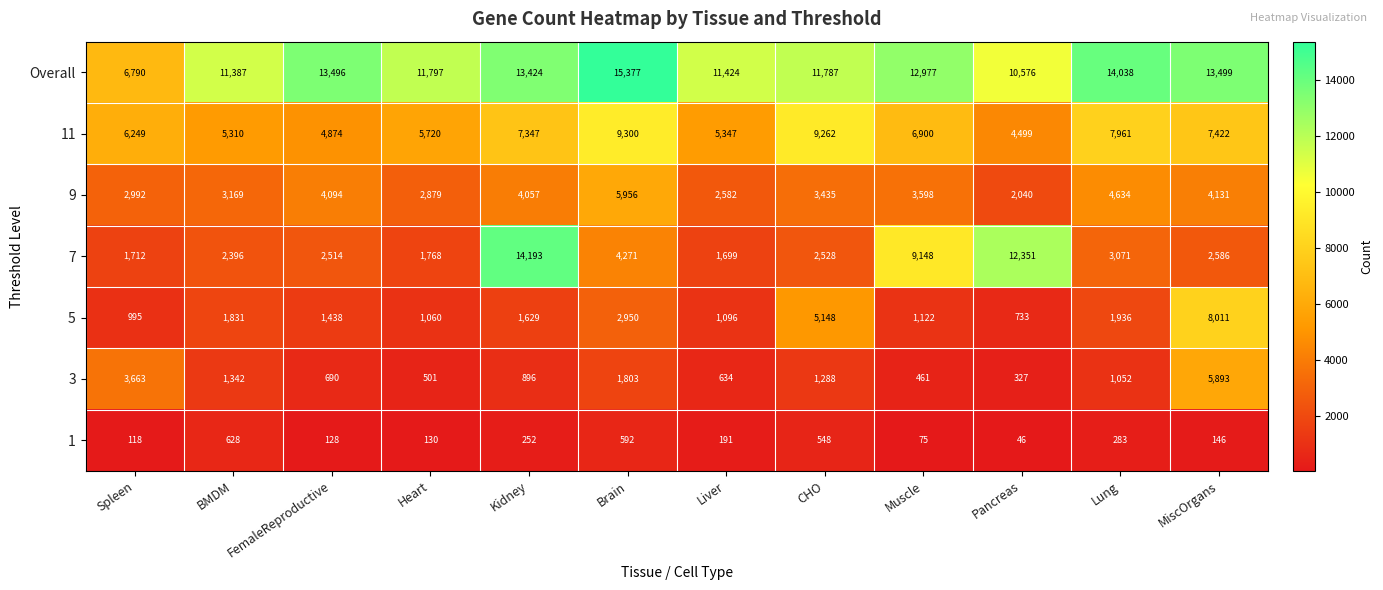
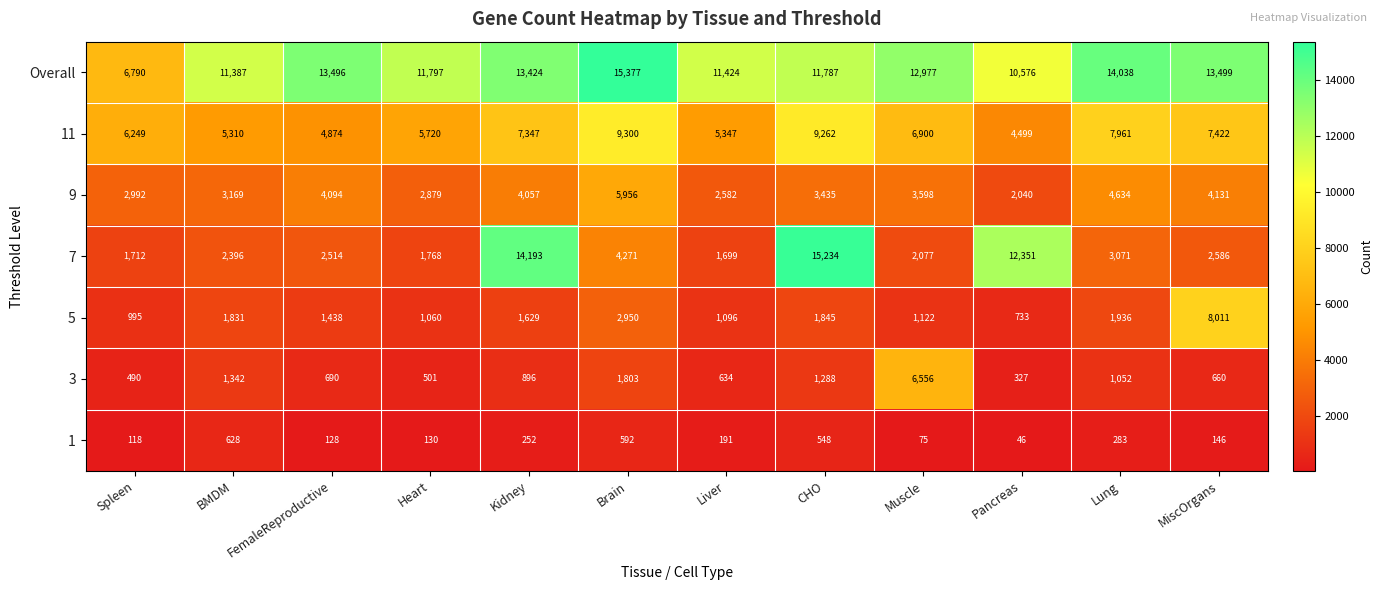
  {
    "Overall": {
      "Spleen": "6,790",
      "BMDM": "11,387",
      "FemaleReproductive": "13,496",
      "Heart": "11,797",
      "Kidney": "13,424",
      "Brain": "15,377",
      "Liver": "11,424",
      "CHO": "11,787",
      "Muscle": "12,977",
      "Pancreas": "10,576",
      "Lung": "14,038",
      "MiscOrgans": "13,499"
    },
    "11": {
      "Spleen": "6,249",
      "BMDM": "5,310",
      "FemaleReproductive": "4,874",
      "Heart": "5,720",
      "Kidney": "7,347",
      "Brain": "9,300",
      "Liver": "5,347",
      "CHO": "9,262",
      "Muscle": "6,900",
      "Pancreas": "4,499",
      "Lung": "7,961",
      "MiscOrgans": "7,422"
    },
    "9": {
      "Spleen": "2,992",
      "BMDM": "3,169",
      "FemaleReproductive": "4,094",
      "Heart": "2,879",
      "Kidney": "4,057",
      "Brain": "5,956",
      "Liver": "2,582",
      "CHO": "3,435",
      "Muscle": "3,598",
      "Pancreas": "2,040",
      "Lung": "4,634",
      "MiscOrgans": "4,131"
    },
    "7": {
      "Spleen": "1,712",
      "BMDM": "2,396",
      "FemaleReproductive": "2,514",
      "Heart": "1,768",
      "Kidney": "14,193",
      "Brain": "4,271",
      "Liver": "1,699",
-     "CHO": "2,528",
-     "Muscle": "9,148",
+     "CHO": "15,234",
+     "Muscle": "2,077",
      "Pancreas": "12,351",
      "Lung": "3,071",
      "MiscOrgans": "2,586"
    },
    "5": {
      "Spleen": "995",
      "BMDM": "1,831",
      "FemaleReproductive": "1,438",
      "Heart": "1,060",
      "Kidney": "1,629",
      "Brain": "2,950",
      "Liver": "1,096",
-     "CHO": "5,148",
+     "CHO": "1,845",
      "Muscle": "1,122",
      "Pancreas": "733",
      "Lung": "1,936",
      "MiscOrgans": "8,011"
    },
    "3": {
-     "Spleen": "3,663",
+     "Spleen": "490",
      "BMDM": "1,342",
      "FemaleReproductive": "690",
      "Heart": "501",
      "Kidney": "896",
      "Brain": "1,803",
      "Liver": "634",
      "CHO": "1,288",
-     "Muscle": "461",
+     "Muscle": "6,556",
      "Pancreas": "327",
      "Lung": "1,052",
-     "MiscOrgans": "5,893"
+     "MiscOrgans": "660"
    },
    "1": {
      "Spleen": "118",
      "BMDM": "628",
      "FemaleReproductive": "128",
      "Heart": "130",
      "Kidney": "252",
      "Brain": "592",
      "Liver": "191",
      "CHO": "548",
      "Muscle": "75",
      "Pancreas": "46",
      "Lung": "283",
      "MiscOrgans": "146"
    }
  }
